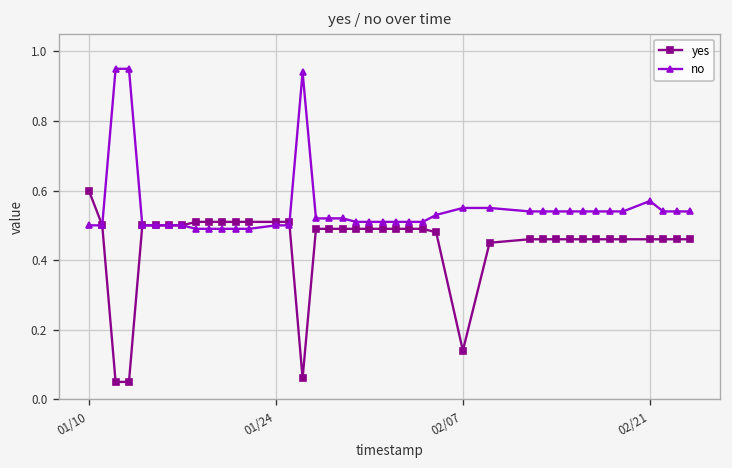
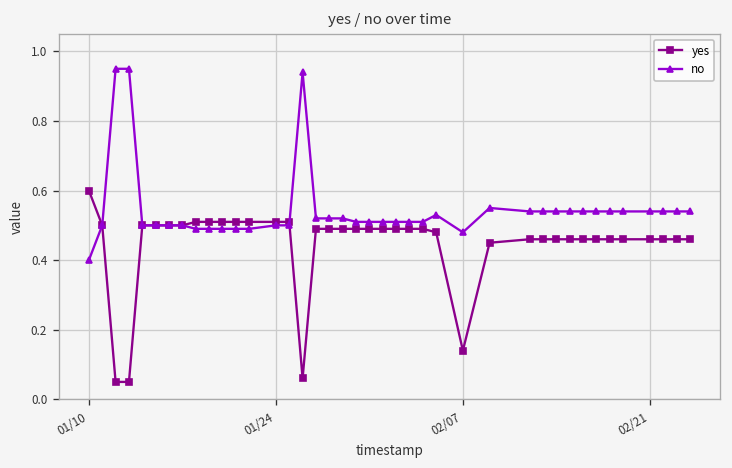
  {
    "yes": {
      "01/10": 0.60,
      "01/24": 0.51,
      "02/07": 0.14,
      "02/21": 0.46
    },
    "no": {
-     "01/10": 0.5,
+     "01/10": 0.4,
      "01/24": 0.50,
-     "02/07": 0.55,
-     "02/21": 0.57
+     "02/07": 0.48,
+     "02/21": 0.54
    }
  }
